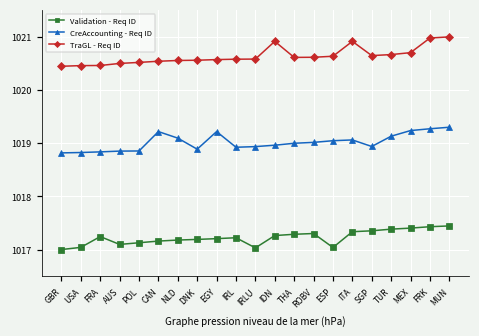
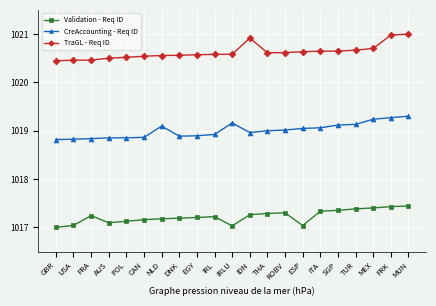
  {
    "Validation - Req ID": {
      "GBR": 1017.0,
      "USA": 1017.0,
      "FRA": 1017.2,
      "AUS": 1017.1,
      "POL": 1017.1,
      "CAN": 1017.2,
      "NLD": 1017.2,
      "DNK": 1017.2,
      "EGY": 1017.2,
      "IRL": 1017.2,
      "IRLU": 1017.0,
      "IDN": 1017.3,
      "THA": 1017.3,
      "ROBV": 1017.3,
      "ESP": 1017.0,
      "ITA": 1017.3,
      "SGP": 1017.4,
      "TUR": 1017.4,
      "MEX": 1017.4,
      "FRK": 1017.4,
      "MUN": 1017.4
    },
    "CreAccounting - Req ID": {
      "GBR": 1018.8,
      "USA": 1018.8,
      "FRA": 1018.8,
      "AUS": 1018.9,
      "POL": 1018.9,
-     "CAN": 1019.2,
+     "CAN": 1018.9,
      "NLD": 1019.1,
      "DNK": 1018.9,
-     "EGY": 1019.2,
+     "EGY": 1018.9,
      "IRL": 1018.9,
-     "IRLU": 1018.9,
+     "IRLU": 1019.2,
      "IDN": 1019.0,
      "THA": 1019.0,
      "ROBV": 1019.0,
      "ESP": 1019.0,
      "ITA": 1019.1,
-     "SGP": 1018.9,
+     "SGP": 1019.1,
      "TUR": 1019.1,
      "MEX": 1019.2,
      "FRK": 1019.3,
      "MUN": 1019.3
    },
    "TraGL - Req ID": {
      "GBR": 1020.4,
      "USA": 1020.5,
      "FRA": 1020.5,
      "AUS": 1020.5,
      "POL": 1020.5,
      "CAN": 1020.5,
      "NLD": 1020.6,
      "DNK": 1020.6,
      "EGY": 1020.6,
      "IRL": 1020.6,
      "IRLU": 1020.6,
      "IDN": 1020.9,
      "THA": 1020.6,
      "ROBV": 1020.6,
      "ESP": 1020.6,
-     "ITA": 1020.9,
+     "ITA": 1020.6,
      "SGP": 1020.6,
      "TUR": 1020.7,
      "MEX": 1020.7,
      "FRK": 1021.0,
      "MUN": 1021.0
    }
  }
